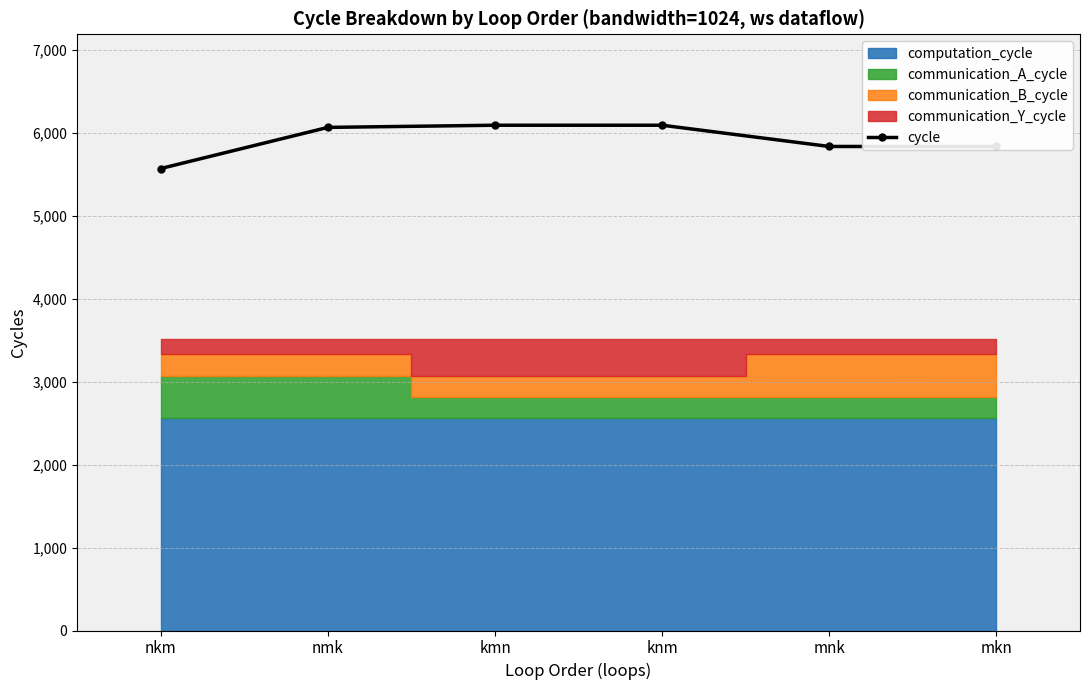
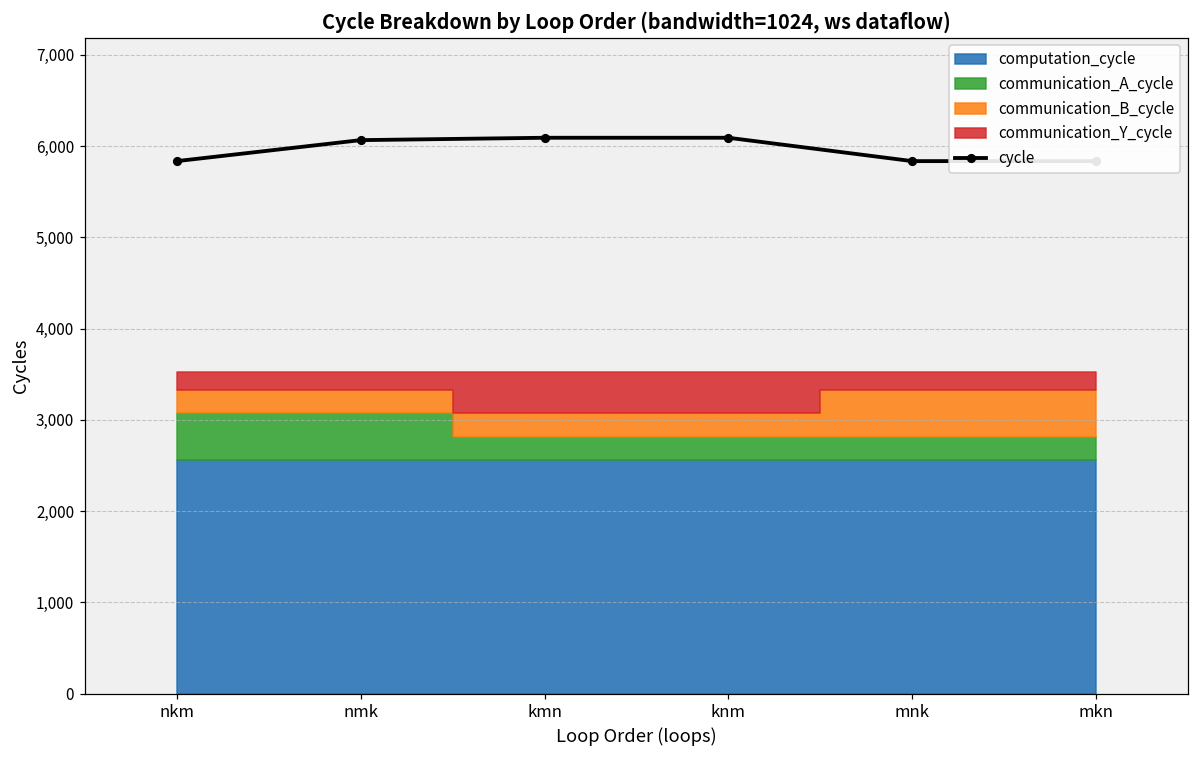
  {
    "cycle": {
-     "nkm": "5,600",
+     "nkm": "5,800",
      "nmk": "6,100",
      "kmn": "6,100",
      "knm": "6,100",
      "mnk": "5,800"
    }
  }
